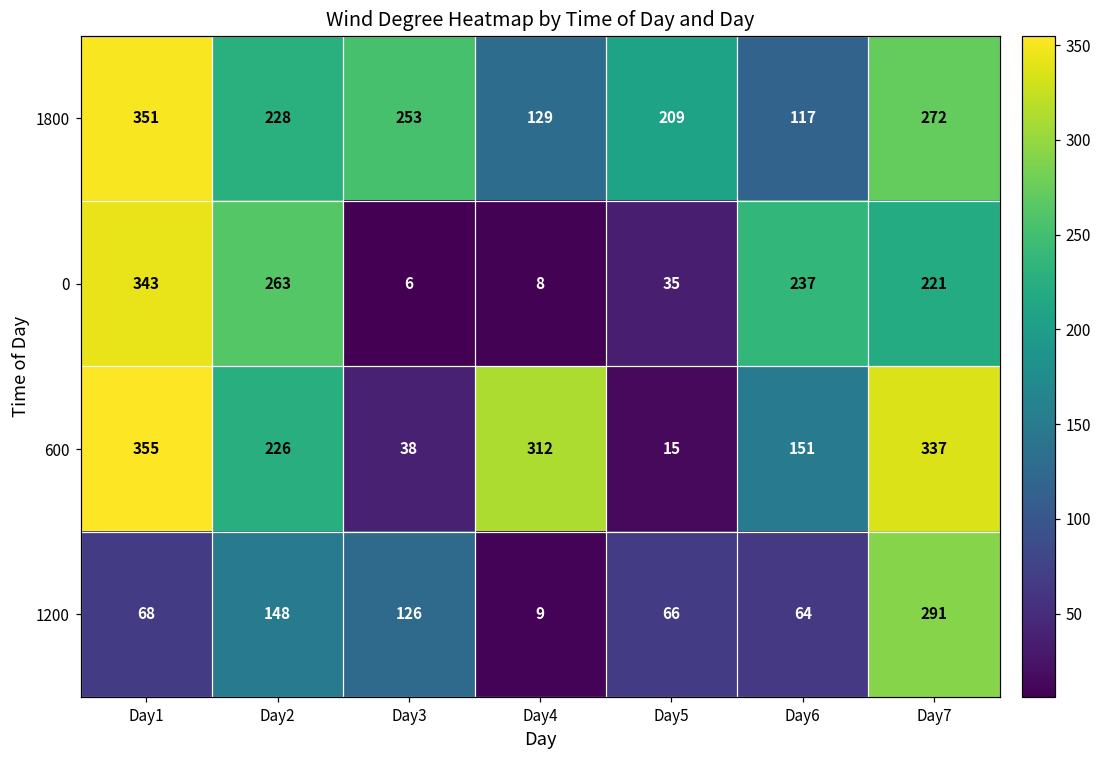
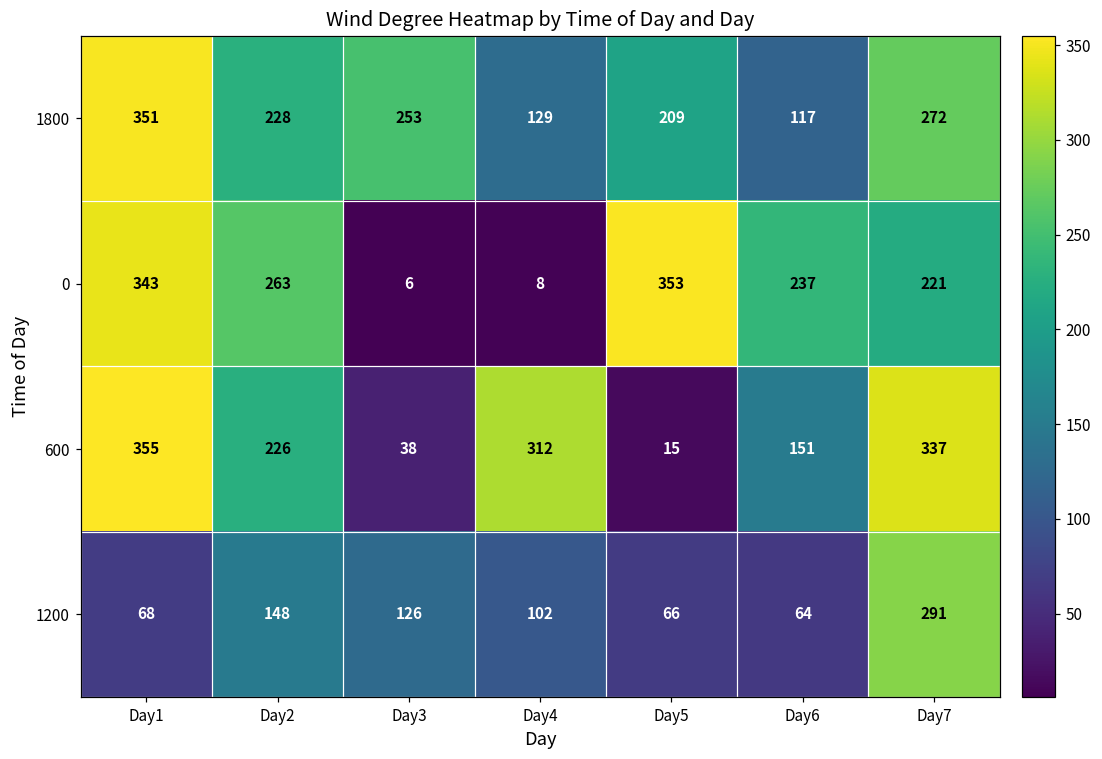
  {
    "1800": {
      "Day1": 351,
      "Day2": 228,
      "Day3": 253,
      "Day4": 129,
      "Day5": 209,
      "Day6": 117,
      "Day7": 272
    },
    "0": {
      "Day1": 343,
      "Day2": 263,
      "Day3": 6,
      "Day4": 8,
-     "Day5": 35,
+     "Day5": 353,
      "Day6": 237,
      "Day7": 221
    },
    "600": {
      "Day1": 355,
      "Day2": 226,
      "Day3": 38,
      "Day4": 312,
      "Day5": 15,
      "Day6": 151,
      "Day7": 337
    },
    "1200": {
      "Day1": 68,
      "Day2": 148,
      "Day3": 126,
-     "Day4": 9,
+     "Day4": 102,
      "Day5": 66,
      "Day6": 64,
      "Day7": 291
    }
  }
